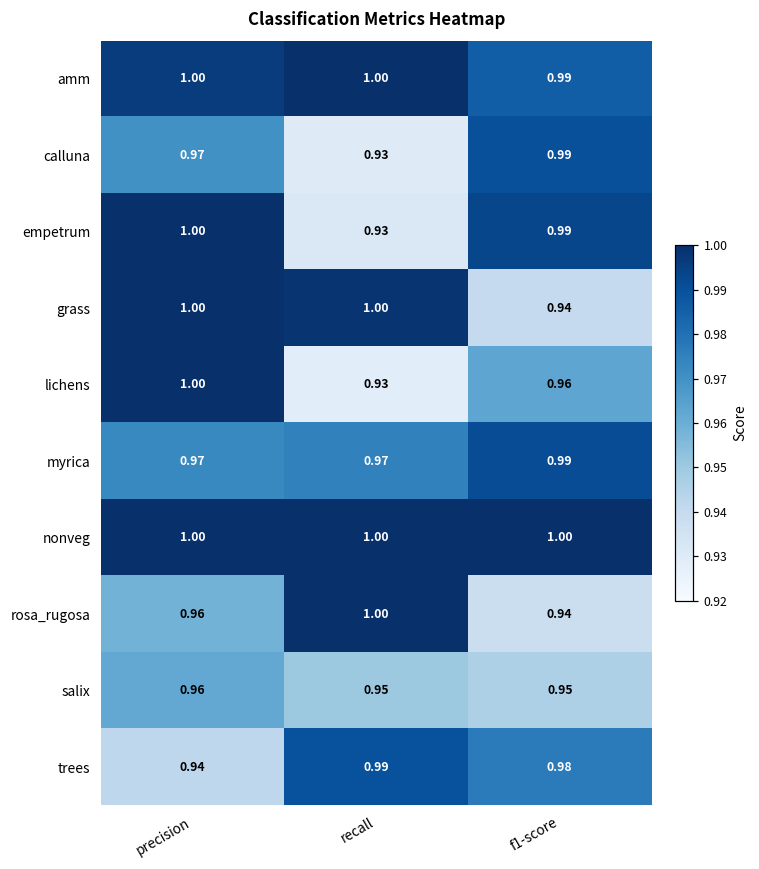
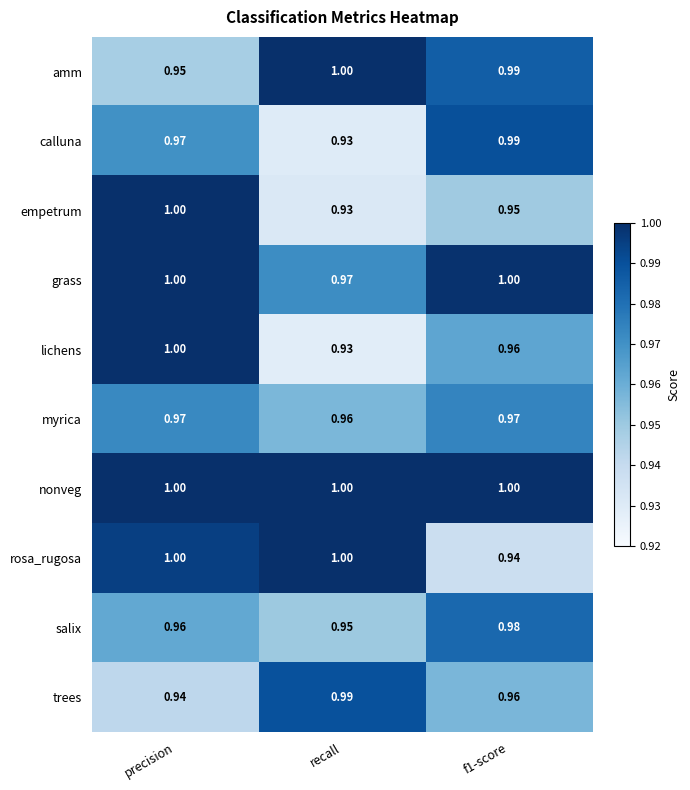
  {
    "amm": {
-     "precision": 1.00,
+     "precision": 0.95,
      "recall": 1.00,
      "f1-score": 0.99
    },
    "calluna": {
      "precision": 0.97,
      "recall": 0.93,
      "f1-score": 0.99
    },
    "empetrum": {
      "precision": 1.00,
      "recall": 0.93,
-     "f1-score": 0.99
+     "f1-score": 0.95
    },
    "grass": {
      "precision": 1.00,
-     "recall": 1.00,
-     "f1-score": 0.94
+     "recall": 0.97,
+     "f1-score": 1.00
    },
    "lichens": {
      "precision": 1.00,
      "recall": 0.93,
      "f1-score": 0.96
    },
    "myrica": {
      "precision": 0.97,
-     "recall": 0.97,
-     "f1-score": 0.99
+     "recall": 0.96,
+     "f1-score": 0.97
    },
    "nonveg": {
      "precision": 1.00,
      "recall": 1.00,
      "f1-score": 1.00
    },
    "rosa_rugosa": {
-     "precision": 0.96,
+     "precision": 1.00,
      "recall": 1.00,
      "f1-score": 0.94
    },
    "salix": {
      "precision": 0.96,
      "recall": 0.95,
-     "f1-score": 0.95
+     "f1-score": 0.98
    },
    "trees": {
      "precision": 0.94,
      "recall": 0.99,
-     "f1-score": 0.98
+     "f1-score": 0.96
    }
  }
